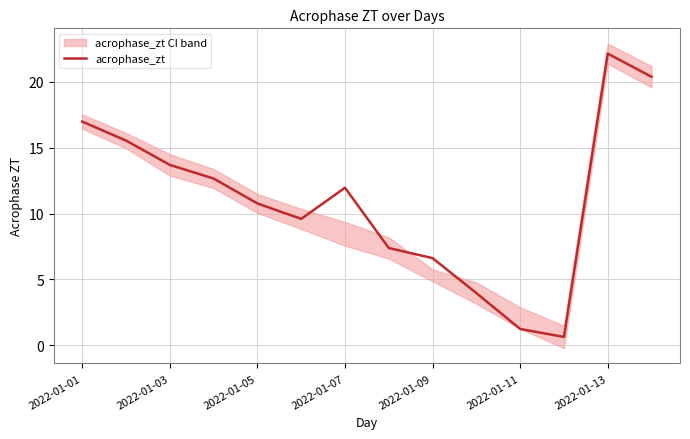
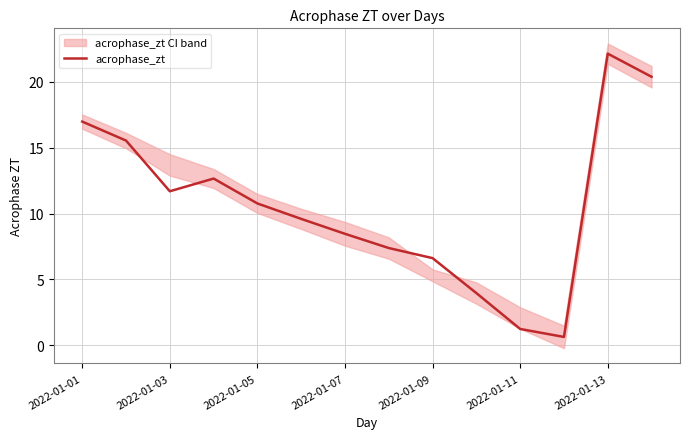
  {
    "acrophase_zt": {
      "2022-01-01": 17.0,
-     "2022-01-03": 13.7,
+     "2022-01-03": 11.7,
      "2022-01-05": 10.8,
-     "2022-01-07": 12.0,
+     "2022-01-07": 8.5,
      "2022-01-09": 6.6,
      "2022-01-11": 1.2,
      "2022-01-13": 22.1
    }
  }
